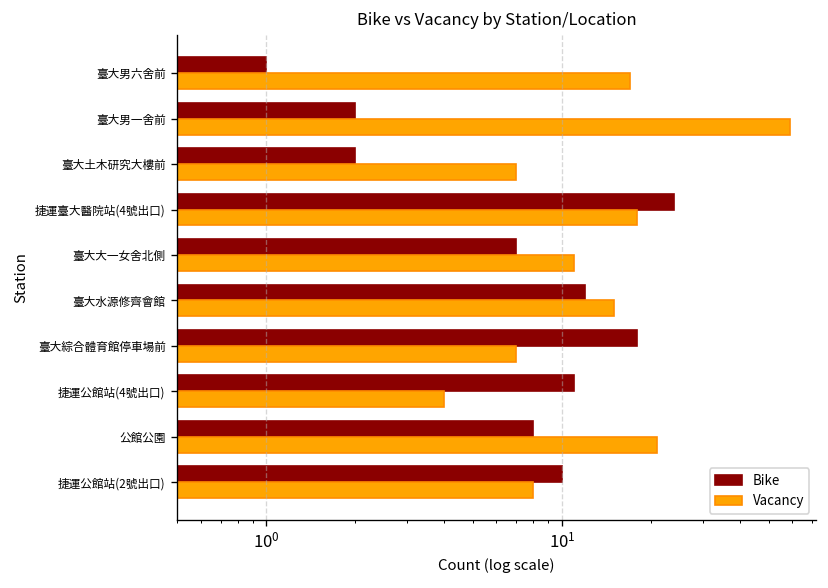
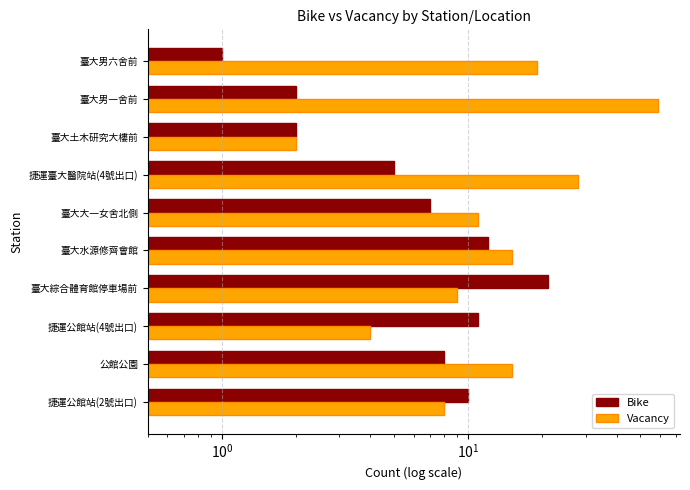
  {
    "Bike": {
      "臺大男六舍前": 1,
      "臺大男一舍前": 2,
      "臺大土木研究大樓前": 2,
-     "捷運臺大醫院站(4號出口)": 24,
+     "捷運臺大醫院站(4號出口)": 5,
      "臺大大一女舍北側": 7,
      "臺大水源修齊會館": 12,
-     "臺大綜合體育館停車場前": 18,
+     "臺大綜合體育館停車場前": 21,
      "捷運公館站(4號出口)": 11,
      "公館公園": 8,
      "捷運公館站(2號出口)": 10
    },
    "Vacancy": {
-     "臺大男六舍前": 17,
+     "臺大男六舍前": 19,
      "臺大男一舍前": 59,
-     "臺大土木研究大樓前": 7,
-     "捷運臺大醫院站(4號出口)": 18,
+     "臺大土木研究大樓前": 2,
+     "捷運臺大醫院站(4號出口)": 28,
      "臺大大一女舍北側": 11,
      "臺大水源修齊會館": 15,
-     "臺大綜合體育館停車場前": 7,
+     "臺大綜合體育館停車場前": 9,
      "捷運公館站(4號出口)": 4,
-     "公館公園": 21,
+     "公館公園": 15,
      "捷運公館站(2號出口)": 8
    }
  }
